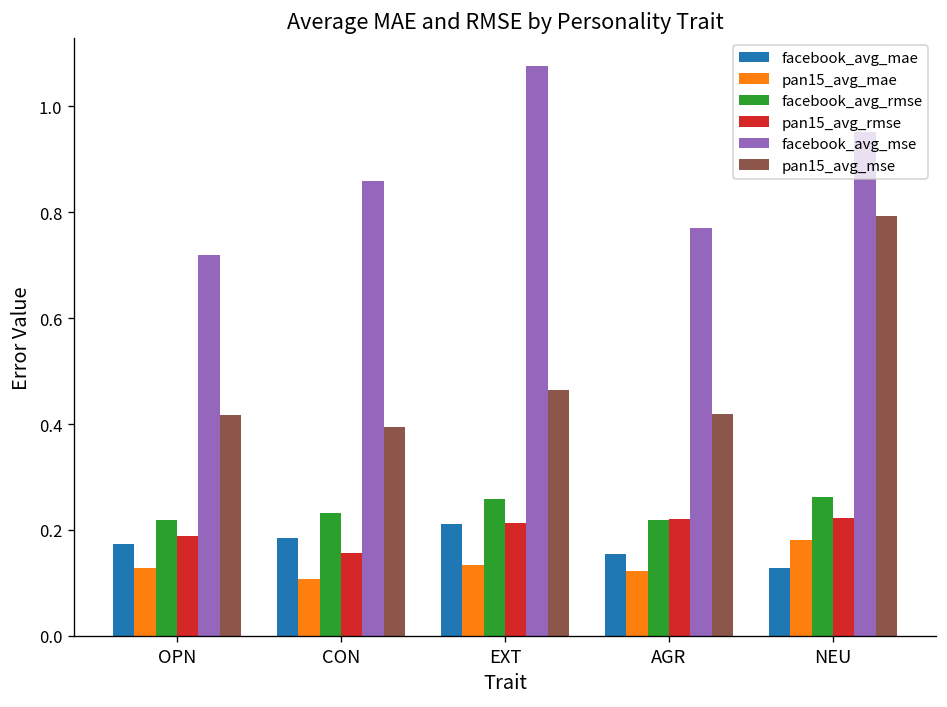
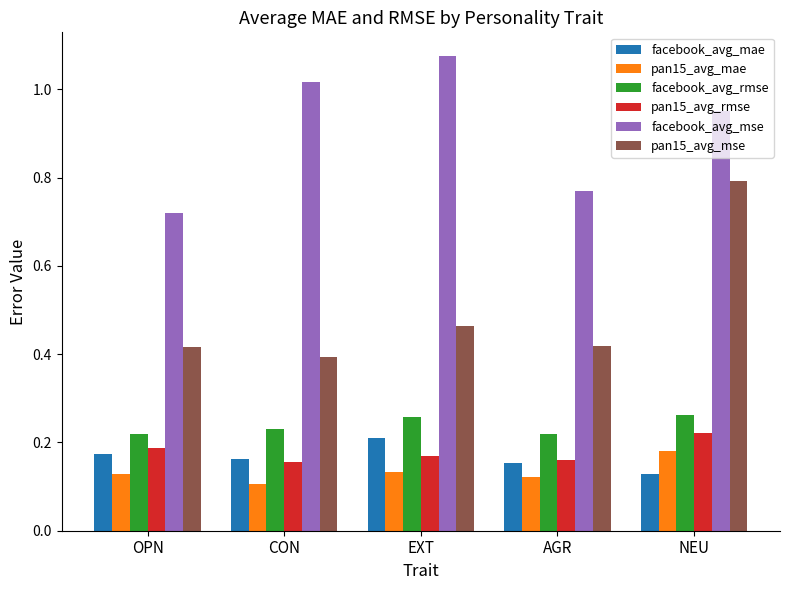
  {
    "facebook_avg_mae": {
      "OPN": 0.17,
-     "CON": 0.18,
+     "CON": 0.16,
      "EXT": 0.21,
      "AGR": 0.15,
      "NEU": 0.13
    },
    "pan15_avg_mae": {
      "OPN": 0.13,
      "CON": 0.11,
      "EXT": 0.13,
      "AGR": 0.12,
      "NEU": 0.18
    },
    "facebook_avg_rmse": {
      "OPN": 0.22,
      "CON": 0.23,
      "EXT": 0.26,
      "AGR": 0.22,
      "NEU": 0.26
    },
    "pan15_avg_rmse": {
      "OPN": 0.19,
      "CON": 0.16,
-     "EXT": 0.21,
-     "AGR": 0.22,
+     "EXT": 0.17,
+     "AGR": 0.16,
      "NEU": 0.22
    },
    "facebook_avg_mse": {
      "OPN": 0.72,
-     "CON": 0.86,
+     "CON": 1.02,
      "EXT": 1.08,
      "AGR": 0.77
    },
    "pan15_avg_mse": {
      "OPN": 0.42,
      "CON": 0.39,
      "EXT": 0.46,
      "AGR": 0.42,
      "NEU": 0.79
    }
  }
